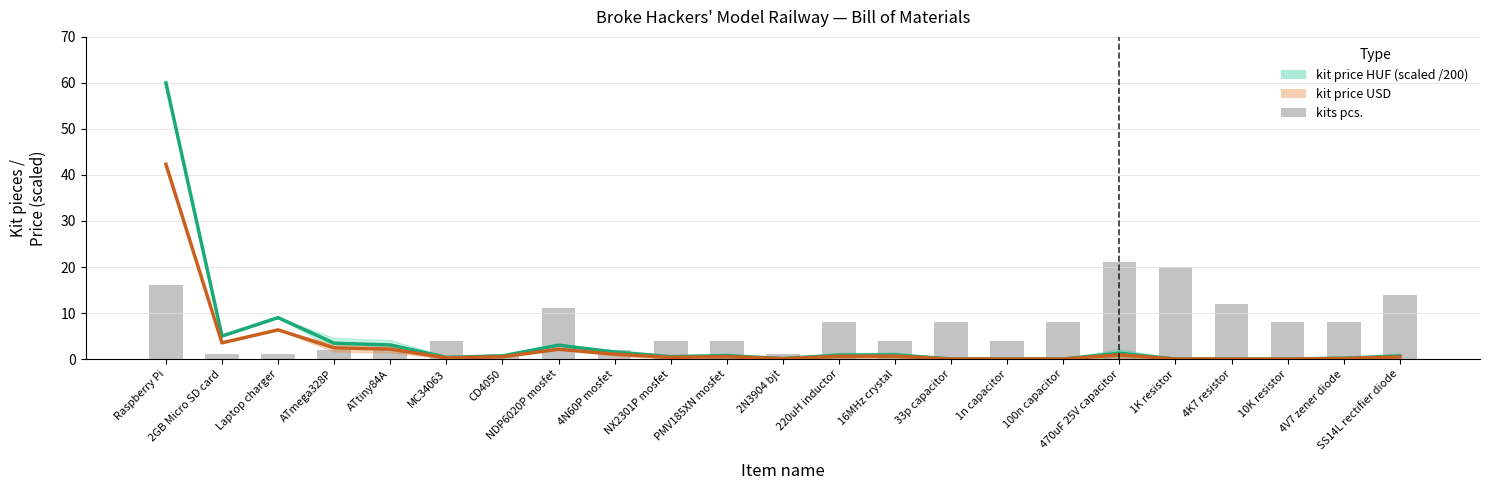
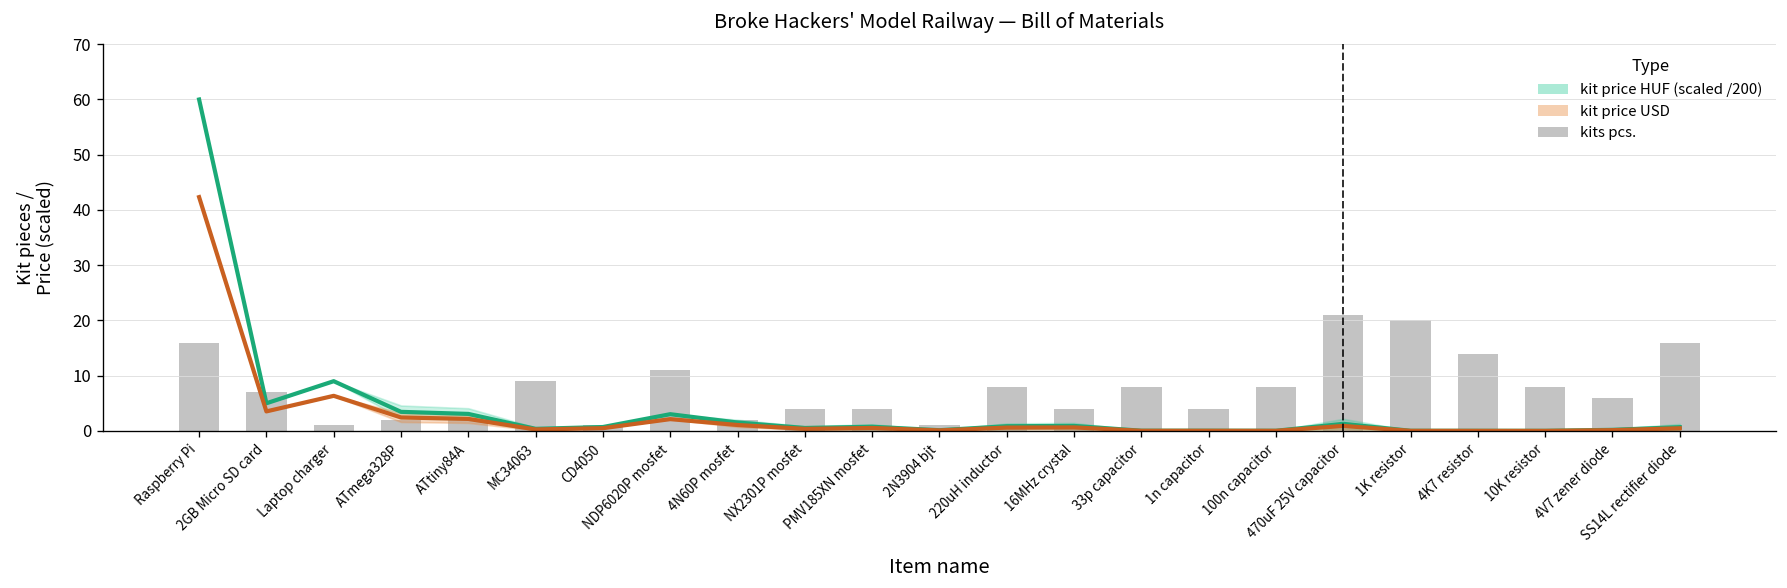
  {
    "kits pcs.": {
      "Raspberry Pi": 16,
-     "2GB Micro SD card": 1,
+     "2GB Micro SD card": 7,
      "Laptop charger": 1,
      "ATmega328P": 2,
      "ATtiny84A": 2,
-     "MC34063": 4,
+     "MC34063": 9,
      "CD4050": 1,
      "NDP6020P mosfet": 11,
      "4N60P mosfet": 2,
      "NX2301P mosfet": 4,
      "PMV185XN mosfet": 4,
      "2N3904 bjt": 1,
      "220uH inductor": 8,
      "16MHz crystal": 4,
      "33p capacitor": 8,
      "1n capacitor": 4,
      "100n capacitor": 8,
      "470uF 25V capacitor": 21,
      "1K resistor": 20,
-     "4K7 resistor": 12,
+     "4K7 resistor": 14,
      "10K resistor": 8,
-     "4V7 zener diode": 8,
-     "SS14L rectifier diode": 14
+     "4V7 zener diode": 6,
+     "SS14L rectifier diode": 16
    }
  }
